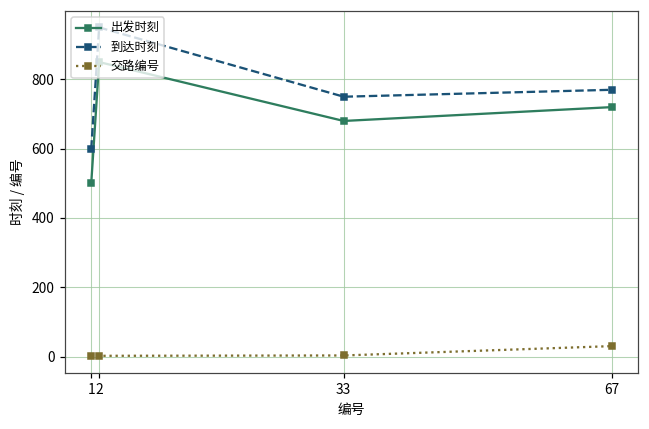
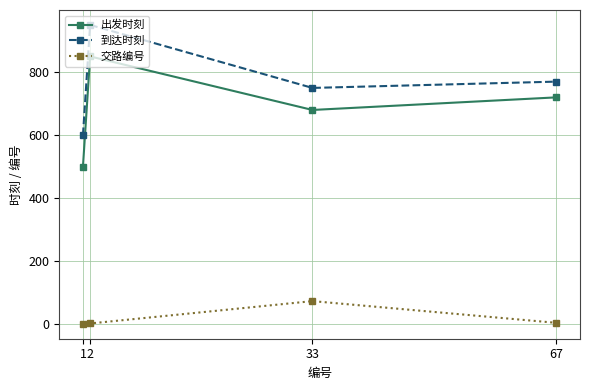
  {
    "交路编号": {
      "1": 0,
      "2": 0,
-     "33": 0,
-     "67": 30
+     "33": 70,
+     "67": 0
    }
  }
